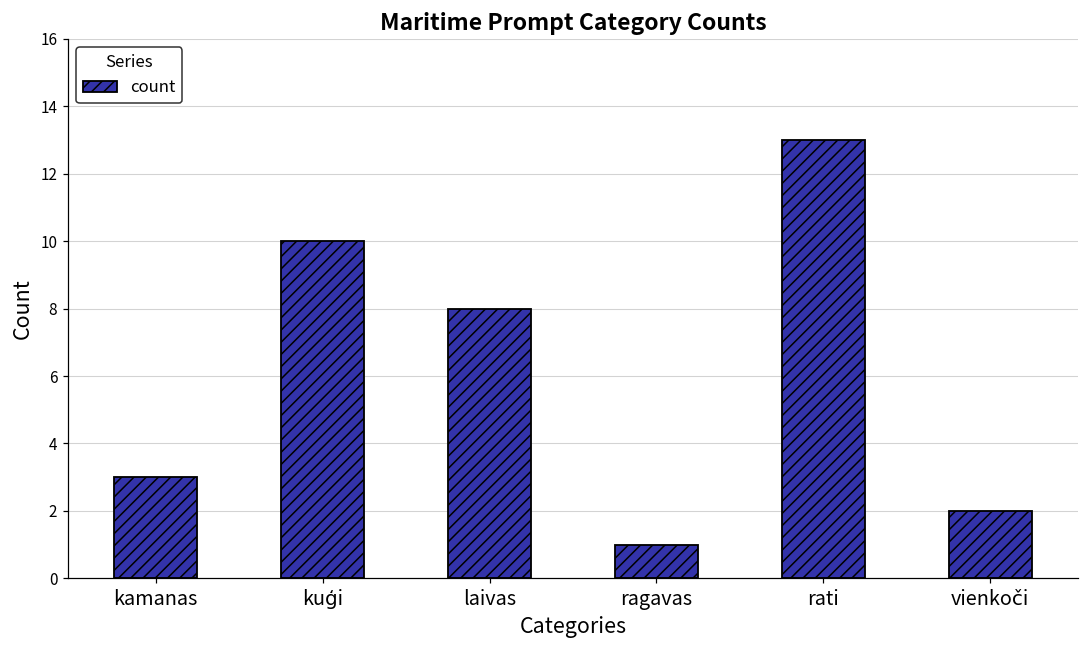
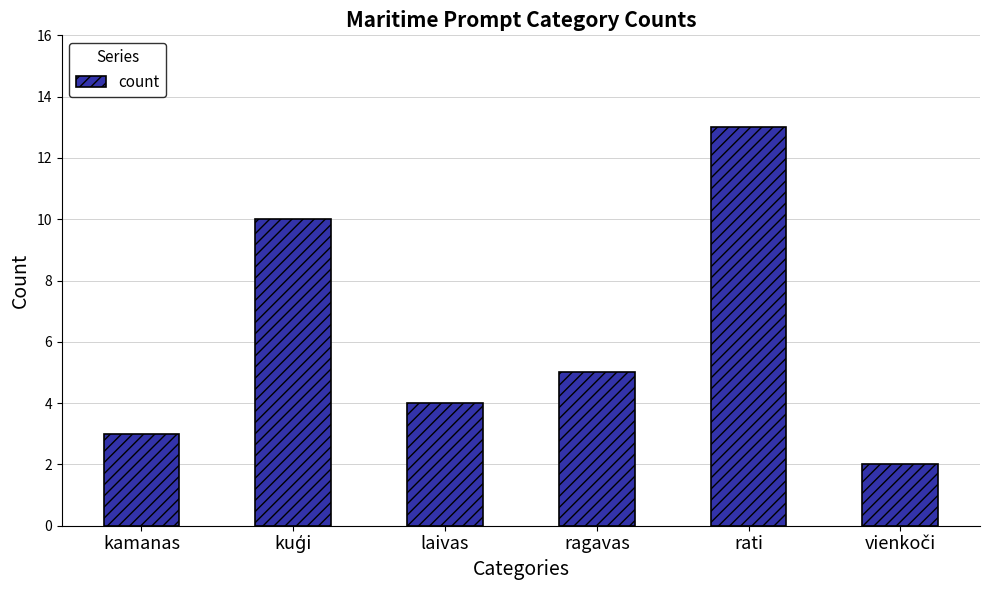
  {
    "kamanas": 3,
    "kuģi": 10,
-   "laivas": 8,
-   "ragavas": 1,
+   "laivas": 4,
+   "ragavas": 5,
    "rati": 13,
    "vienkoči": 2
  }
